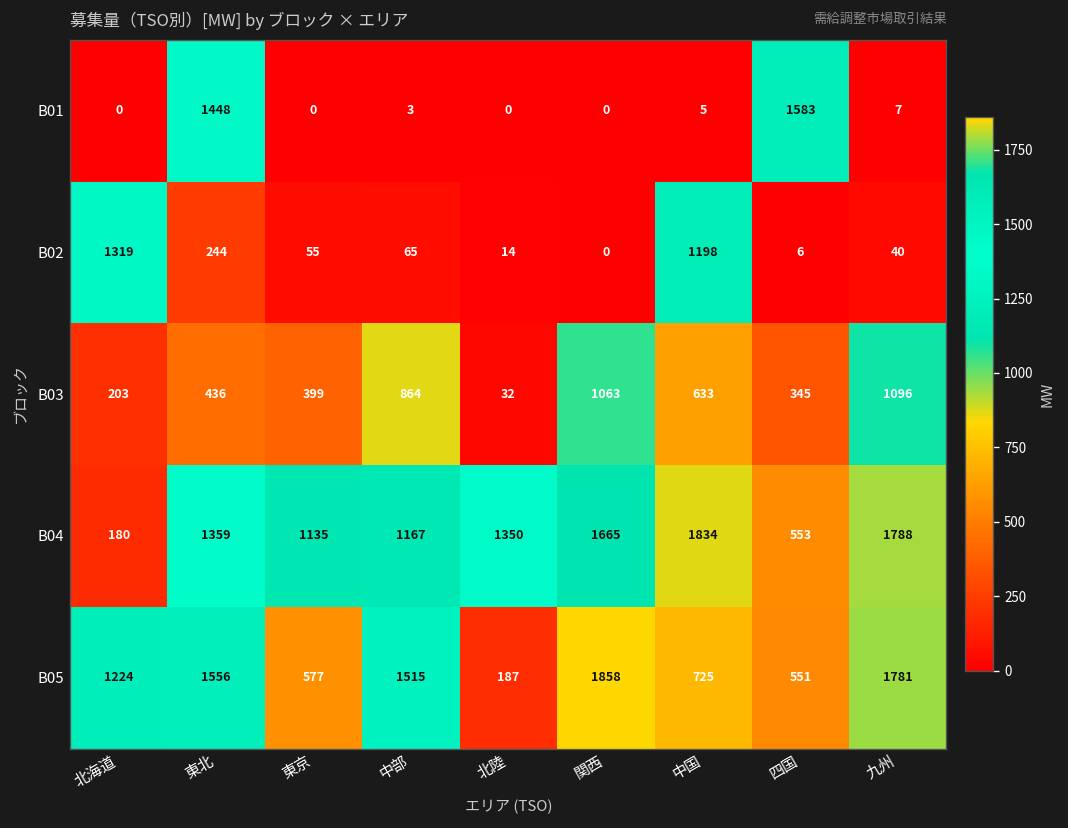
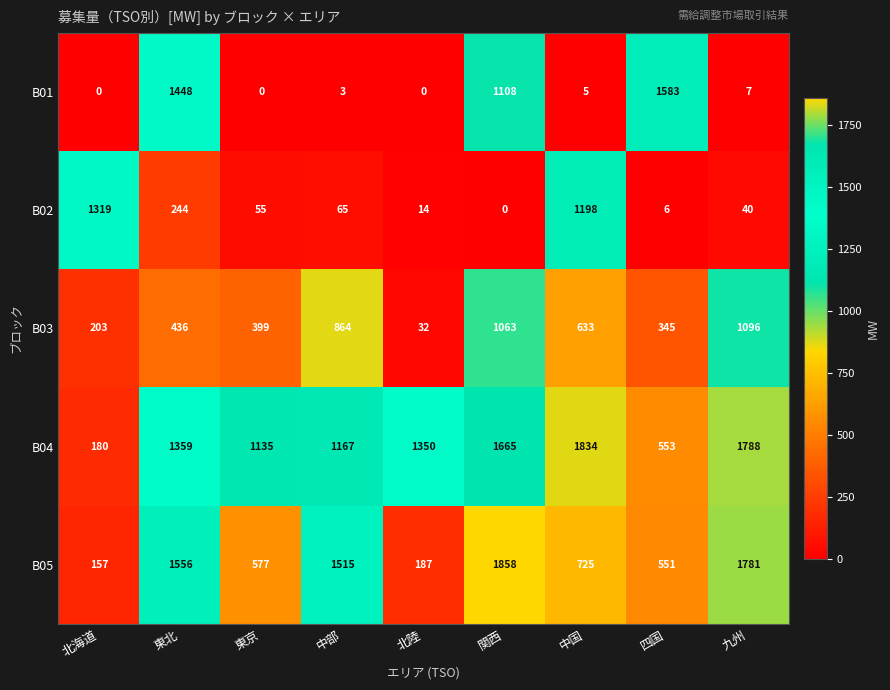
  {
    "B01": {
      "北海道": 0,
      "東北": 1448,
      "東京": 0,
      "中部": 3,
      "北陸": 0,
-     "関西": 0,
+     "関西": 1108,
      "中国": 5,
      "四国": 1583,
      "九州": 7
    },
    "B02": {
      "北海道": 1319,
      "東北": 244,
      "東京": 55,
      "中部": 65,
      "北陸": 14,
      "関西": 0,
      "中国": 1198,
      "四国": 6,
      "九州": 40
    },
    "B03": {
      "北海道": 203,
      "東北": 436,
      "東京": 399,
      "中部": 864,
      "北陸": 32,
      "関西": 1063,
      "中国": 633,
      "四国": 345,
      "九州": 1096
    },
    "B04": {
      "北海道": 180,
      "東北": 1359,
      "東京": 1135,
      "中部": 1167,
      "北陸": 1350,
      "関西": 1665,
      "中国": 1834,
      "四国": 553,
      "九州": 1788
    },
    "B05": {
-     "北海道": 1224,
+     "北海道": 157,
      "東北": 1556,
      "東京": 577,
      "中部": 1515,
      "北陸": 187,
      "関西": 1858,
      "中国": 725,
      "四国": 551,
      "九州": 1781
    }
  }
